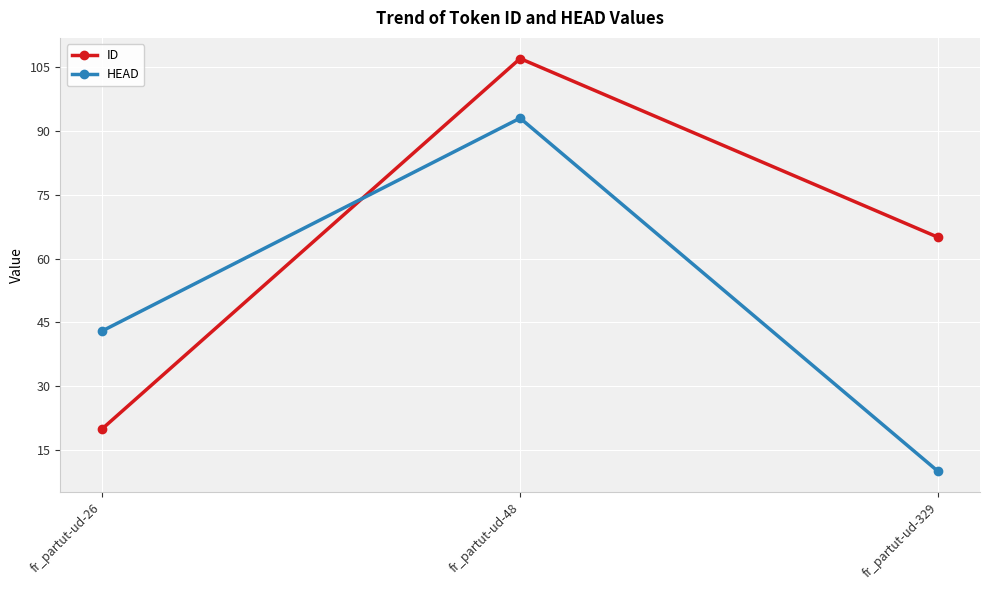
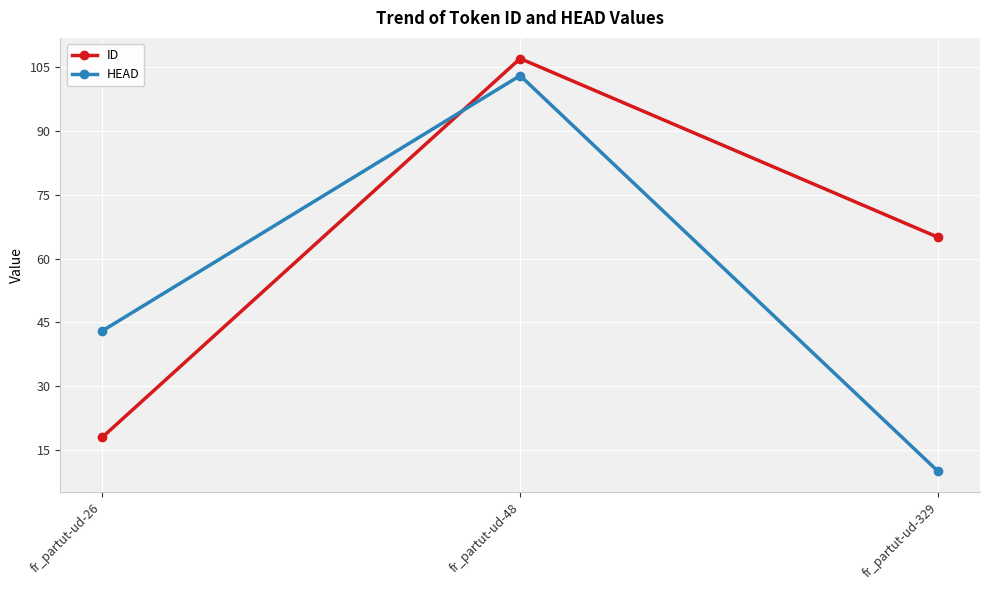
  {
    "ID": {
-     "fr_partut-ud-26": 20,
+     "fr_partut-ud-26": 18,
      "fr_partut-ud-48": 107,
      "fr_partut-ud-329": 65
    },
    "HEAD": {
      "fr_partut-ud-26": 43,
-     "fr_partut-ud-48": 93,
+     "fr_partut-ud-48": 103,
      "fr_partut-ud-329": 10
    }
  }
